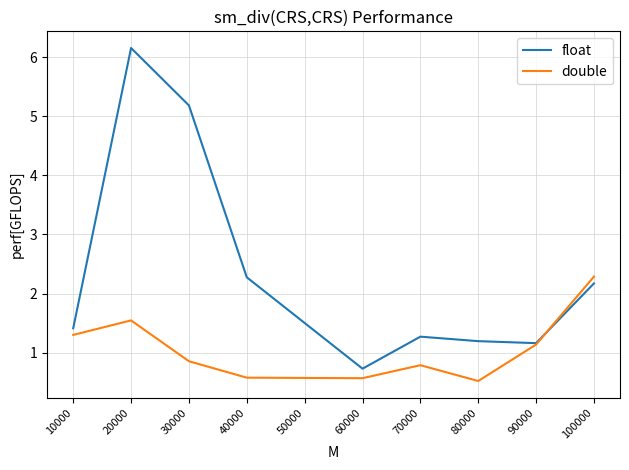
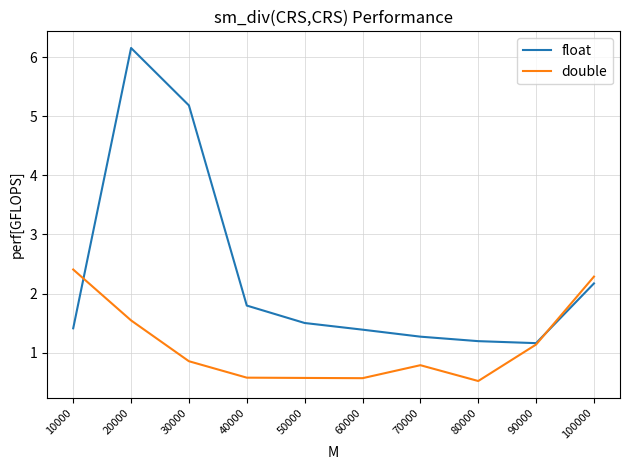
  {
    "float": {
      "10000": 1.4,
      "20000": 6.2,
      "30000": 5.2,
-     "40000": 2.3,
+     "40000": 1.8,
      "50000": 1.5,
-     "60000": 0.7,
+     "60000": 1.4,
      "70000": 1.3,
      "80000": 1.2,
      "100000": 2.2
    },
    "double": {
-     "10000": 1.3,
+     "10000": 2.4,
      "20000": 1.5,
      "30000": 0.9,
      "40000": 0.6,
      "50000": 0.6,
      "60000": 0.6,
      "70000": 0.8,
      "80000": 0.5,
      "100000": 2.3
    }
  }
